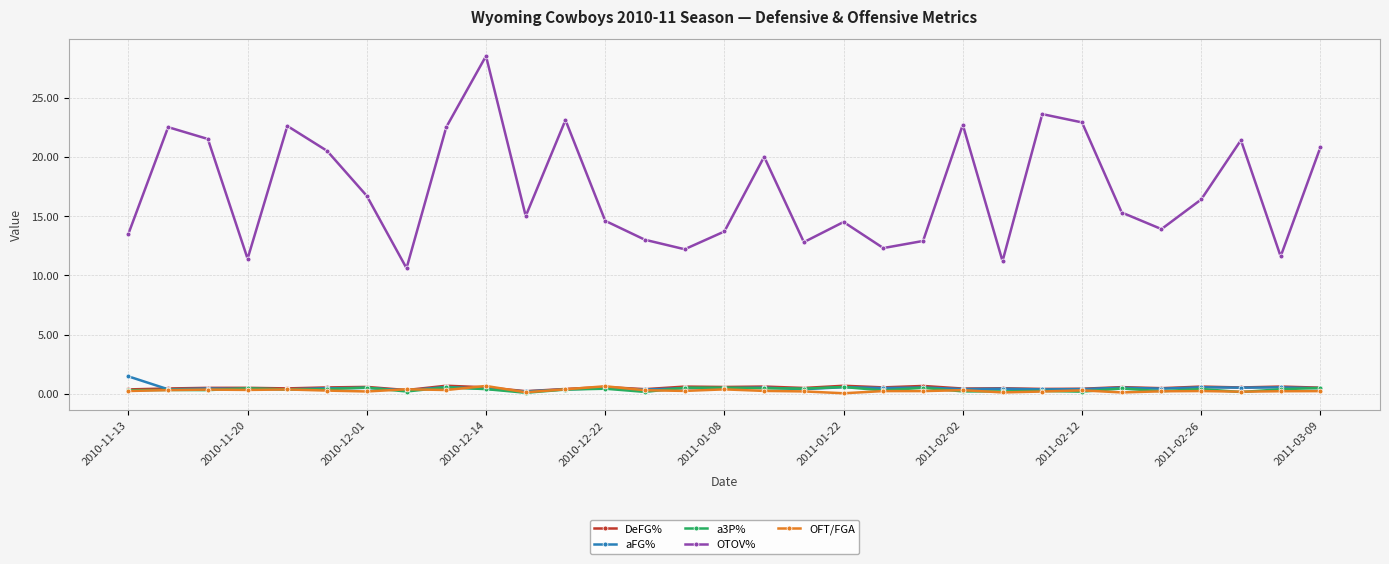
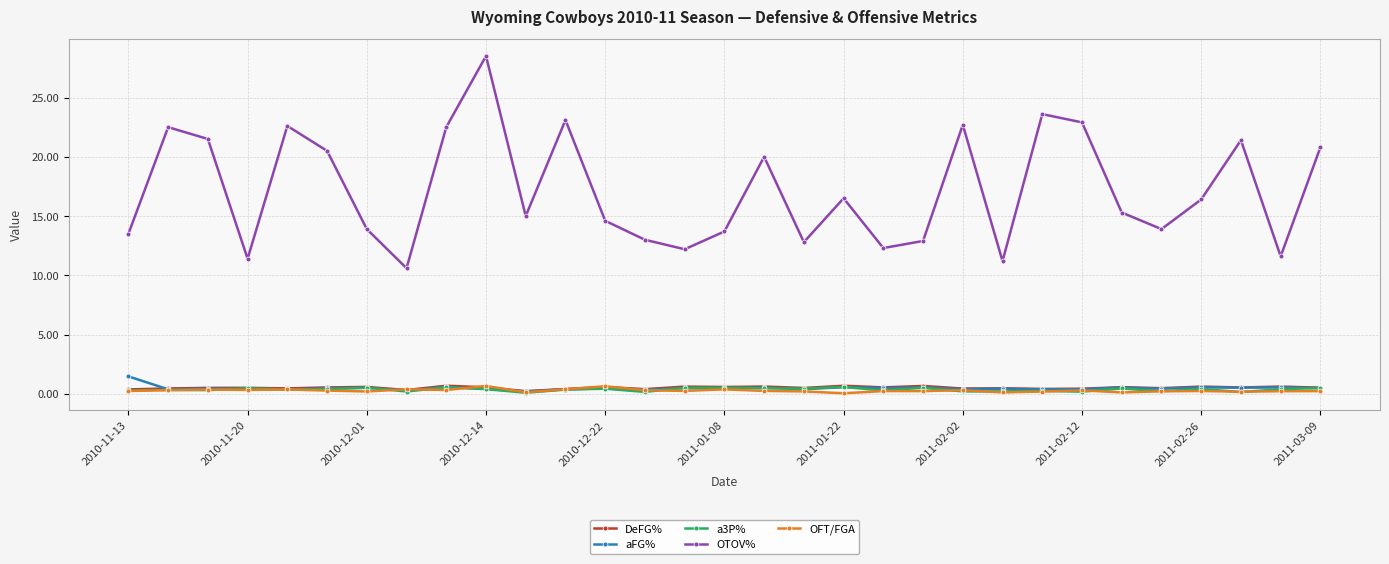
  {
    "aFG%": {
      "2010-11-13": 1.5
    },
    "OTOV%": {
      "2010-11-13": 13.5,
      "2010-11-20": 11.4,
-     "2010-12-01": 16.7,
+     "2010-12-01": 13.9,
      "2010-12-14": 28.5,
      "2010-12-22": 14.6,
      "2011-01-08": 13.7,
-     "2011-01-22": 14.5,
+     "2011-01-22": 16.5,
      "2011-02-02": 22.7,
      "2011-02-12": 22.9,
      "2011-02-26": 16.4,
      "2011-03-09": 20.8
    },
    "OFT/FGA": {
      "2010-12-01": 0.2,
      "2011-01-22": 0.1,
      "2011-03-09": 0.2
    }
  }
